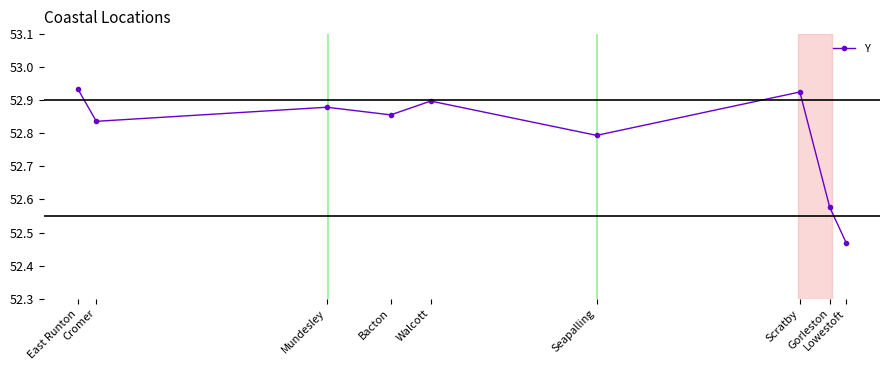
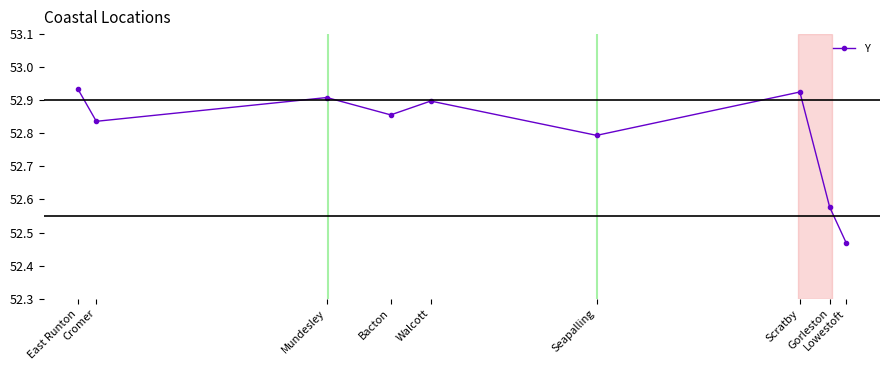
  {
    "East Runton": 52.94,
    "Cromer": 52.84,
-   "Mundesley": 52.88,
+   "Mundesley": 52.91,
    "Bacton": 52.86,
    "Walcott": 52.90,
    "Seapalling": 52.79,
    "Scratby": 52.92,
    "Gorleston": 52.58,
    "Lowestoft": 52.47
  }
